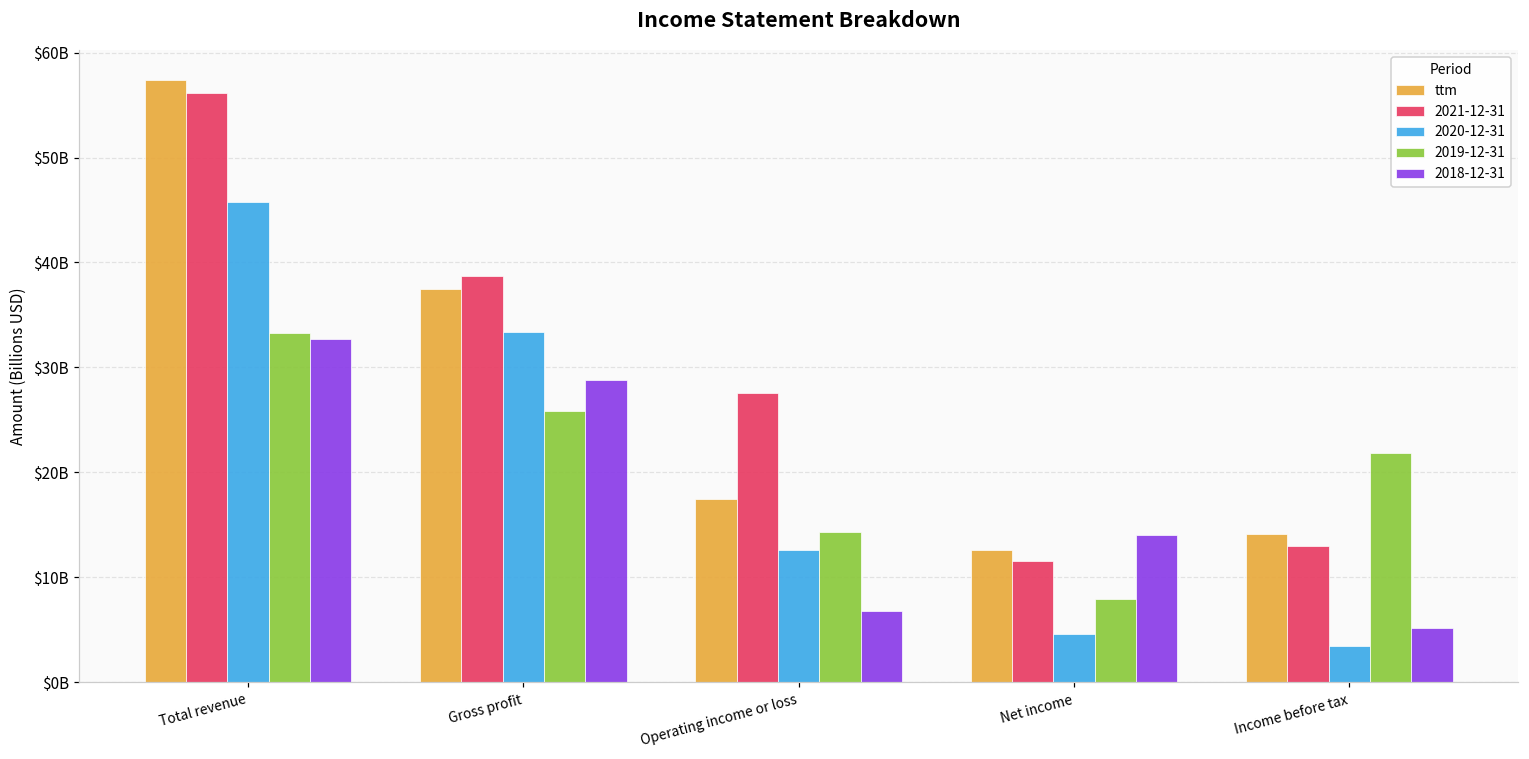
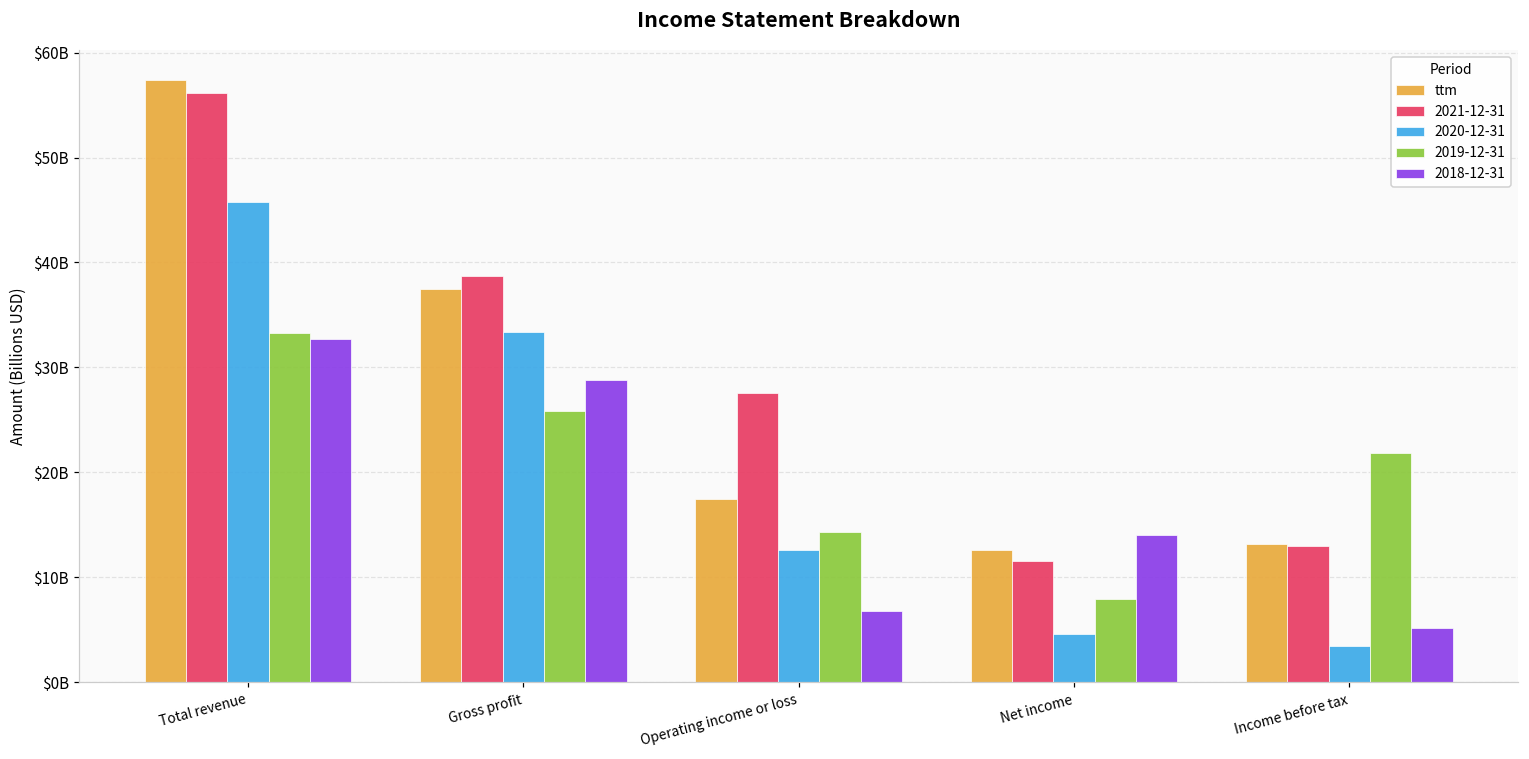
  {
    "ttm": {
      "Total revenue": "$57000000000",
      "Gross profit": "$38000000000",
      "Operating income or loss": "$17000000000",
      "Net income": "$13000000000",
-     "Income before tax": "$14000000000"
+     "Income before tax": "$13000000000"
    },
    "2021-12-31": {
      "Total revenue": "$56000000000",
      "Gross profit": "$39000000000",
      "Operating income or loss": "$28000000000",
      "Net income": "$12000000000",
      "Income before tax": "$13000000000"
    },
    "2020-12-31": {
      "Total revenue": "$46000000000",
      "Gross profit": "$33000000000",
      "Operating income or loss": "$13000000000",
      "Net income": "$5000000000",
      "Income before tax": "$3000000000"
    },
    "2019-12-31": {
      "Total revenue": "$33000000000",
      "Gross profit": "$26000000000",
      "Operating income or loss": "$14000000000",
      "Net income": "$8000000000",
      "Income before tax": "$22000000000"
    },
    "2018-12-31": {
      "Total revenue": "$33000000000",
      "Gross profit": "$29000000000",
      "Operating income or loss": "$7000000000",
      "Net income": "$14000000000",
      "Income before tax": "$5000000000"
    }
  }
